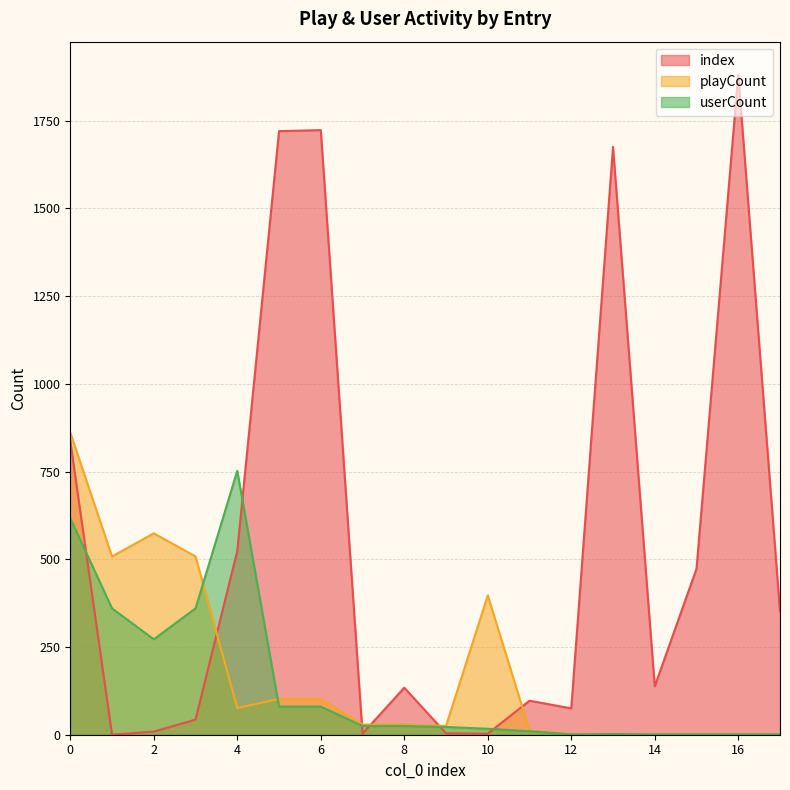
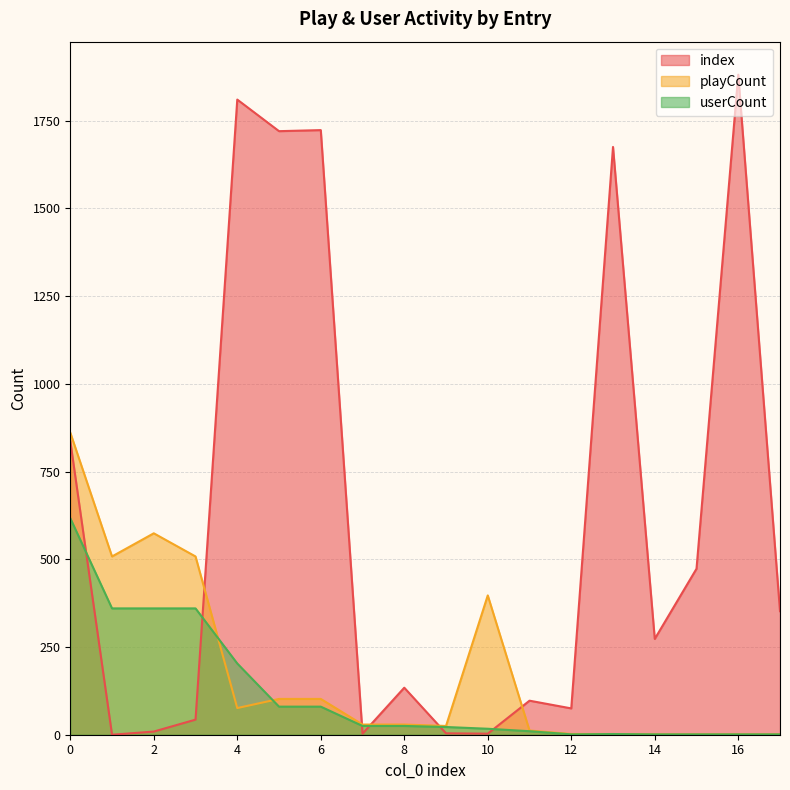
  {
    "index": {
      "0": 840,
      "2": 10,
-     "4": 520,
+     "4": 1810,
      "6": 1720,
      "8": 130,
      "10": 0,
      "12": 80,
-     "14": 140
+     "14": 270
    },
    "playCount": {
      "0": 860,
      "2": 570,
      "4": 80,
      "6": 100,
      "10": 400
    },
    "userCount": {
      "0": 620,
-     "2": 270,
-     "4": 750,
+     "2": 360,
+     "4": 200,
      "6": 80,
      "10": 20
    }
  }
